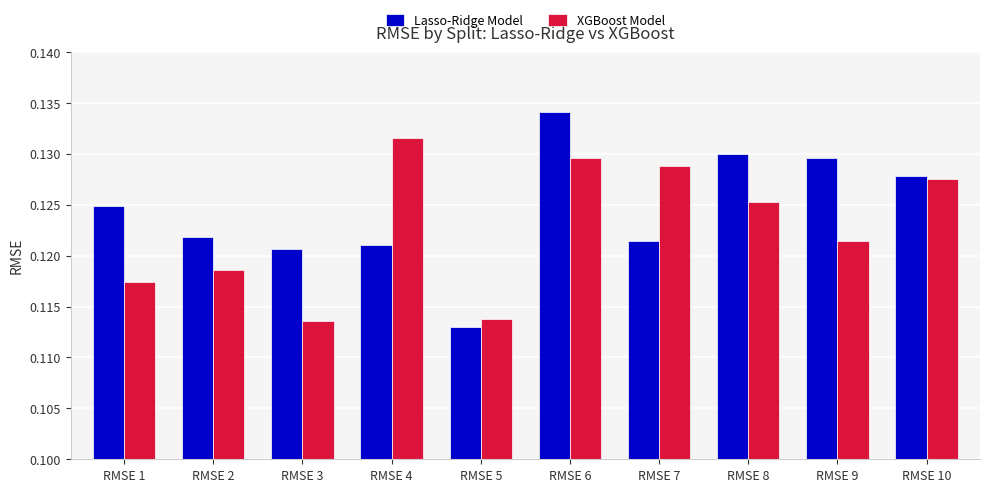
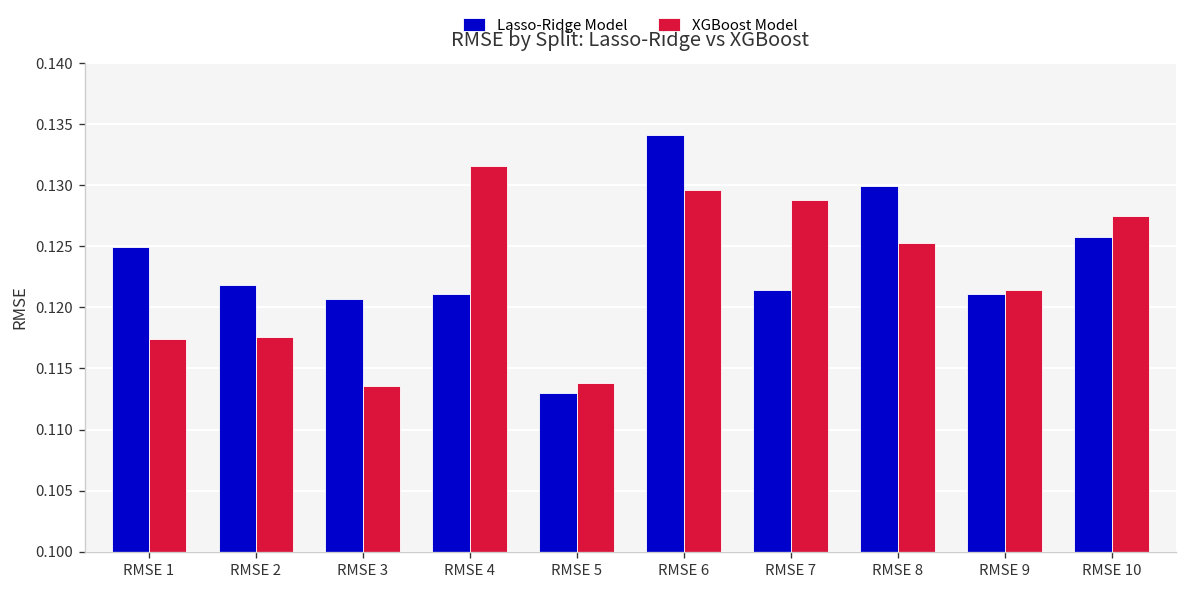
  {
    "Lasso-Ridge Model": {
      "RMSE 1": 0.1249,
      "RMSE 2": 0.1219,
      "RMSE 3": 0.1207,
      "RMSE 4": 0.1211,
      "RMSE 5": 0.1130,
      "RMSE 6": 0.1341,
      "RMSE 7": 0.1214,
      "RMSE 8": 0.1299,
-     "RMSE 9": 0.1296,
-     "RMSE 10": 0.1278
+     "RMSE 9": 0.1211,
+     "RMSE 10": 0.1257
    },
    "XGBoost Model": {
      "RMSE 1": 0.1174,
-     "RMSE 2": 0.1186,
+     "RMSE 2": 0.1176,
      "RMSE 3": 0.1136,
      "RMSE 4": 0.1316,
      "RMSE 5": 0.1138,
      "RMSE 6": 0.1296,
      "RMSE 7": 0.1288,
      "RMSE 8": 0.1253,
      "RMSE 9": 0.1214,
      "RMSE 10": 0.1275
    }
  }
